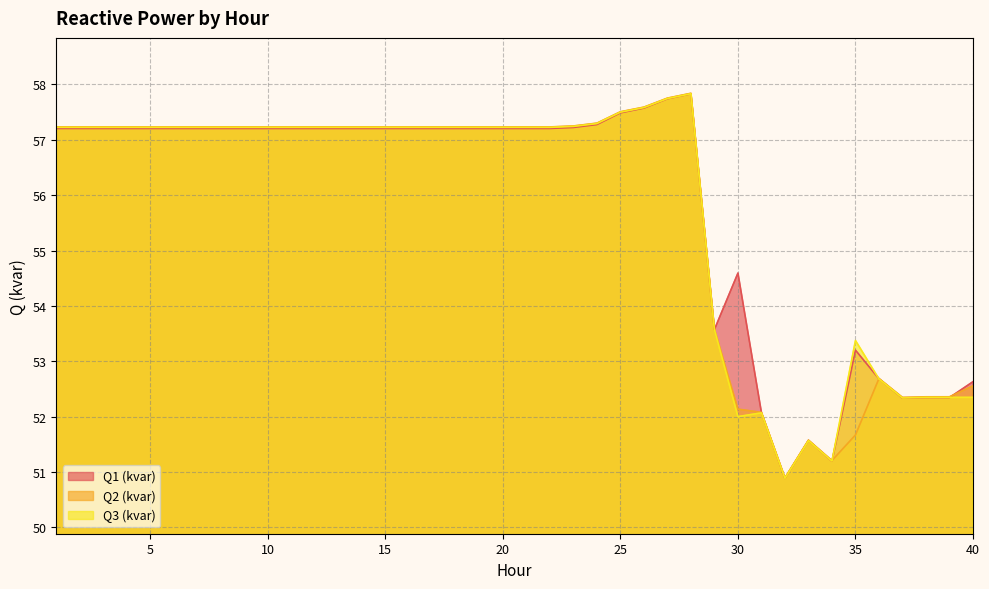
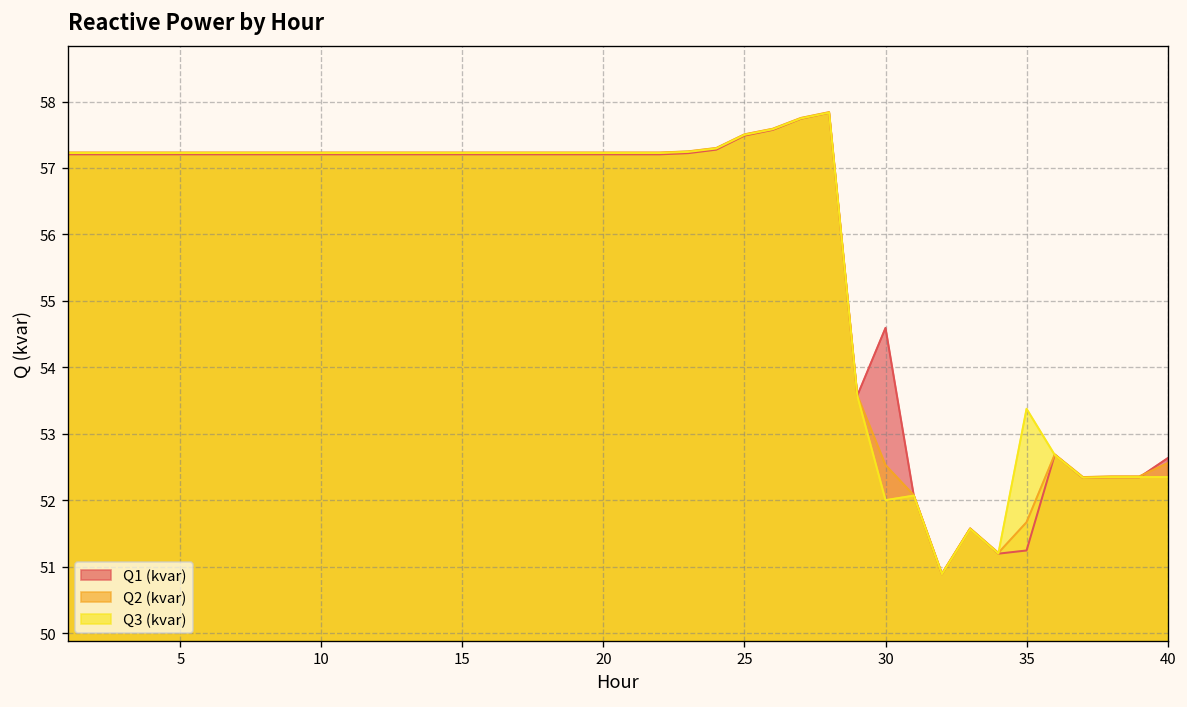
  {
    "Q1 (kvar)": {
      "30": 54.6,
-     "35": 53.2,
+     "35": 51.2,
      "40": 52.6
    },
    "Q2 (kvar)": {
-     "30": 52.1,
+     "30": 52.5,
      "35": 51.7,
      "40": 52.6
    },
    "Q3 (kvar)": {
      "30": 52.0,
      "35": 53.4,
      "40": 52.3
    }
  }
